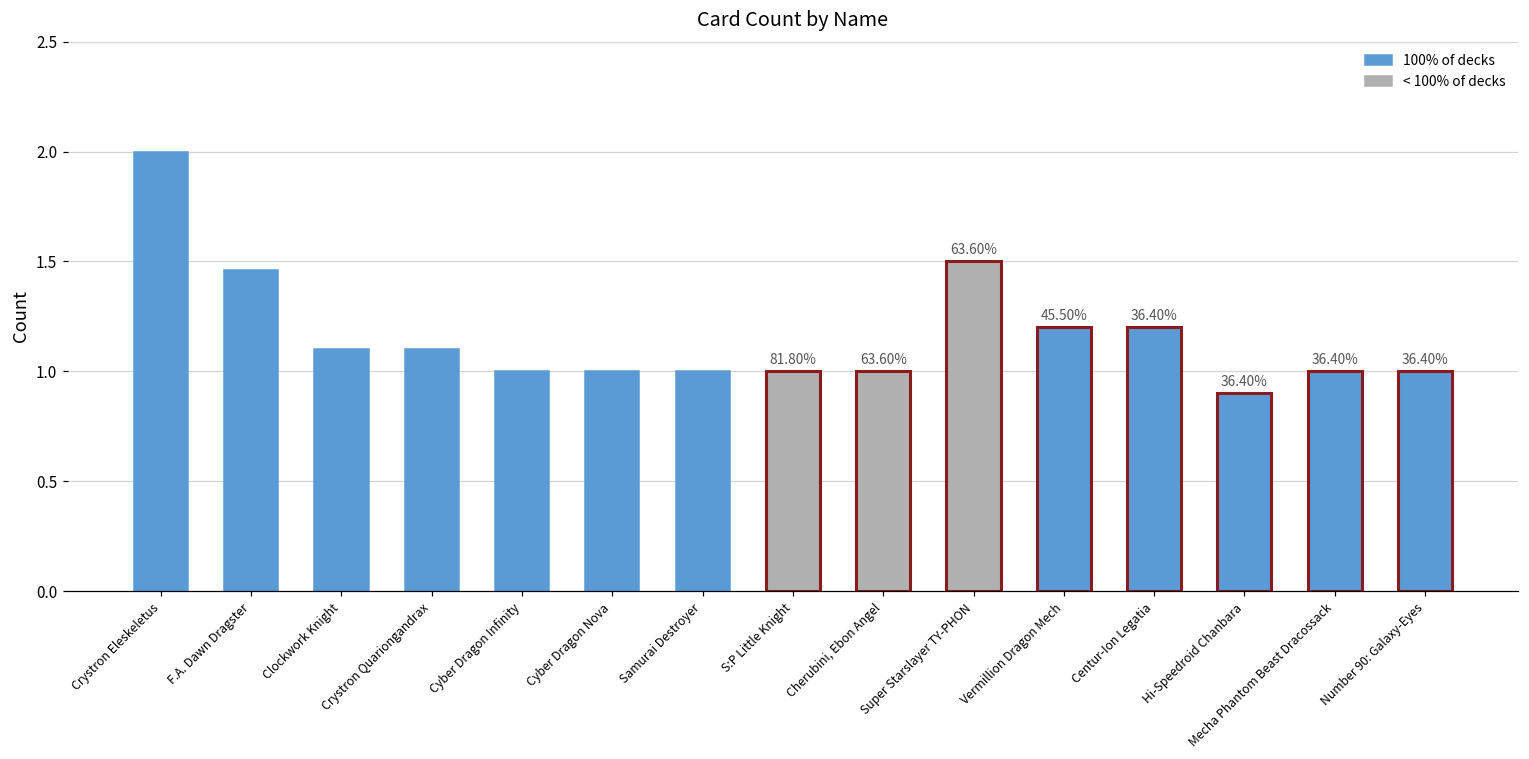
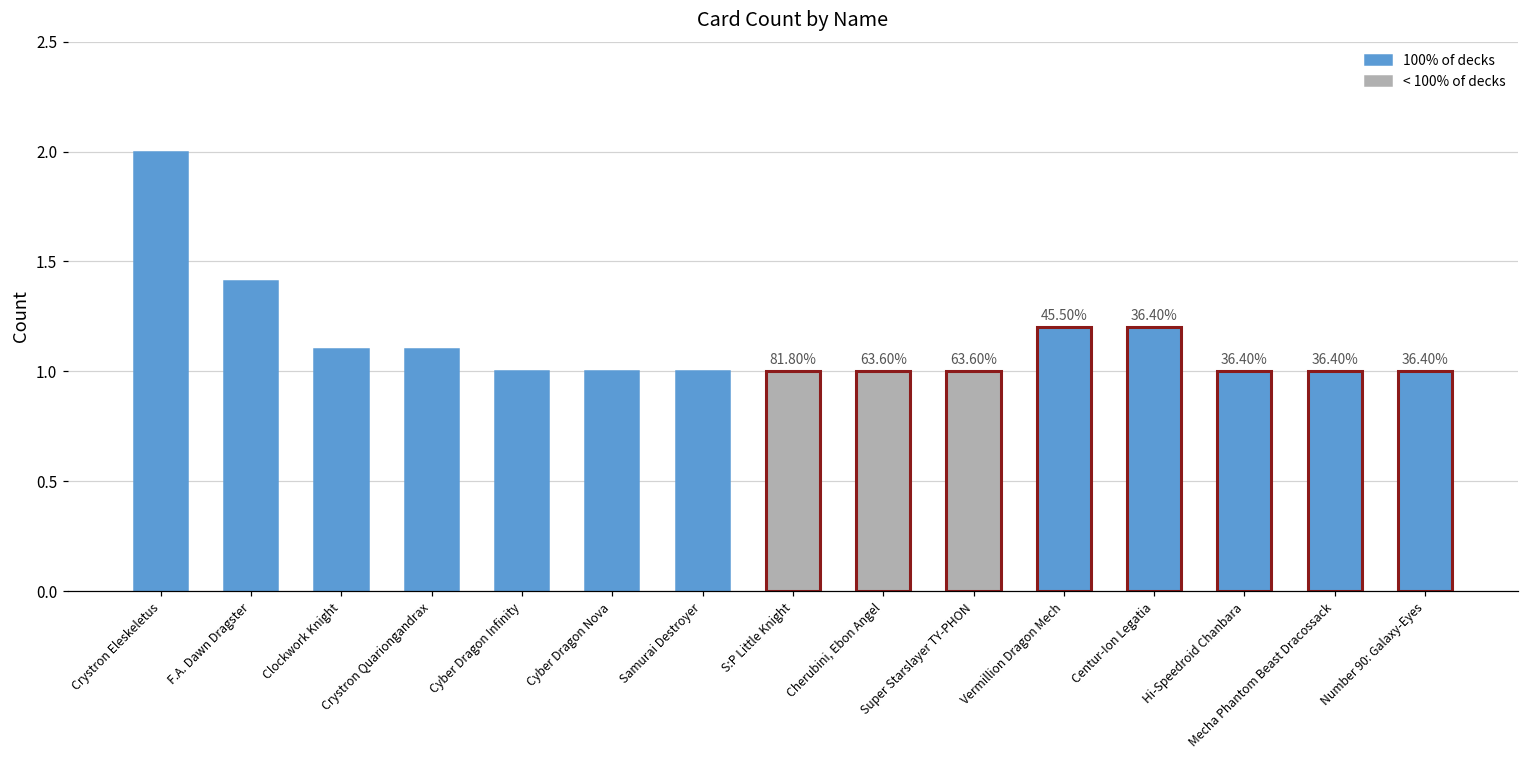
  {
    "Crystron Eleskeletus": 2.00,
-   "F.A. Dawn Dragster": 1.46,
+   "F.A. Dawn Dragster": 1.41,
    "Clockwork Knight": 1.10,
    "Crystron Quariongandrax": 1.10,
    "Cyber Dragon Infinity": 1.00,
    "Cyber Dragon Nova": 1.00,
    "Samurai Destroyer": 1.00,
-   "Super Starslayer TY-PHON": 1.5,
-   "Hi-Speedroid Chanbara": 0.9
+   "Super Starslayer TY-PHON": 1.0,
+   "Hi-Speedroid Chanbara": 1.0
  }
